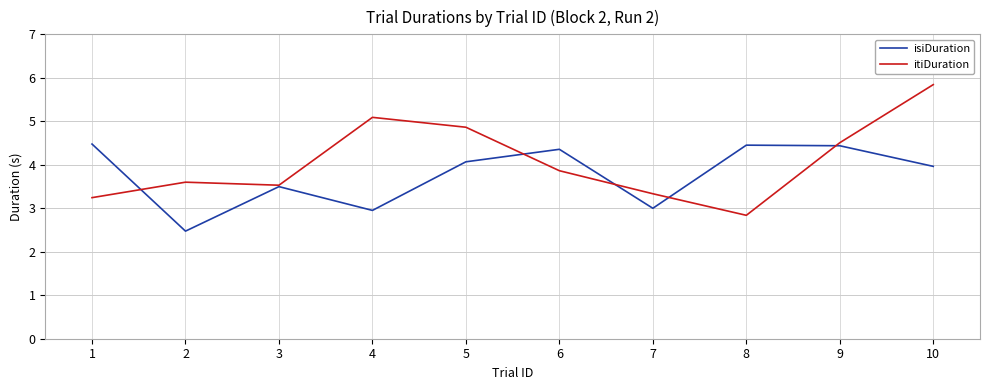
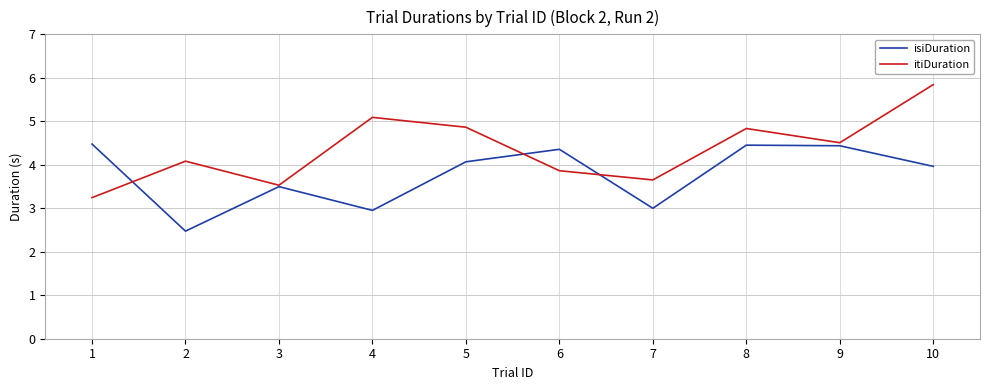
  {
    "isiDuration": {
      "1": 4.5,
      "2": 2.5,
      "4": 3.0,
      "5": 4.1,
      "6": 4.4,
      "7": 3.0,
      "8": 4.5,
      "9": 4.4,
      "10": 4.0
    },
    "itiDuration": {
      "1": 3.2,
-     "2": 3.6,
+     "2": 4.1,
      "4": 5.1,
      "5": 4.9,
      "6": 3.9,
-     "7": 3.3,
-     "8": 2.8,
+     "7": 3.7,
+     "8": 4.8,
      "9": 4.5,
      "10": 5.8
    }
  }
